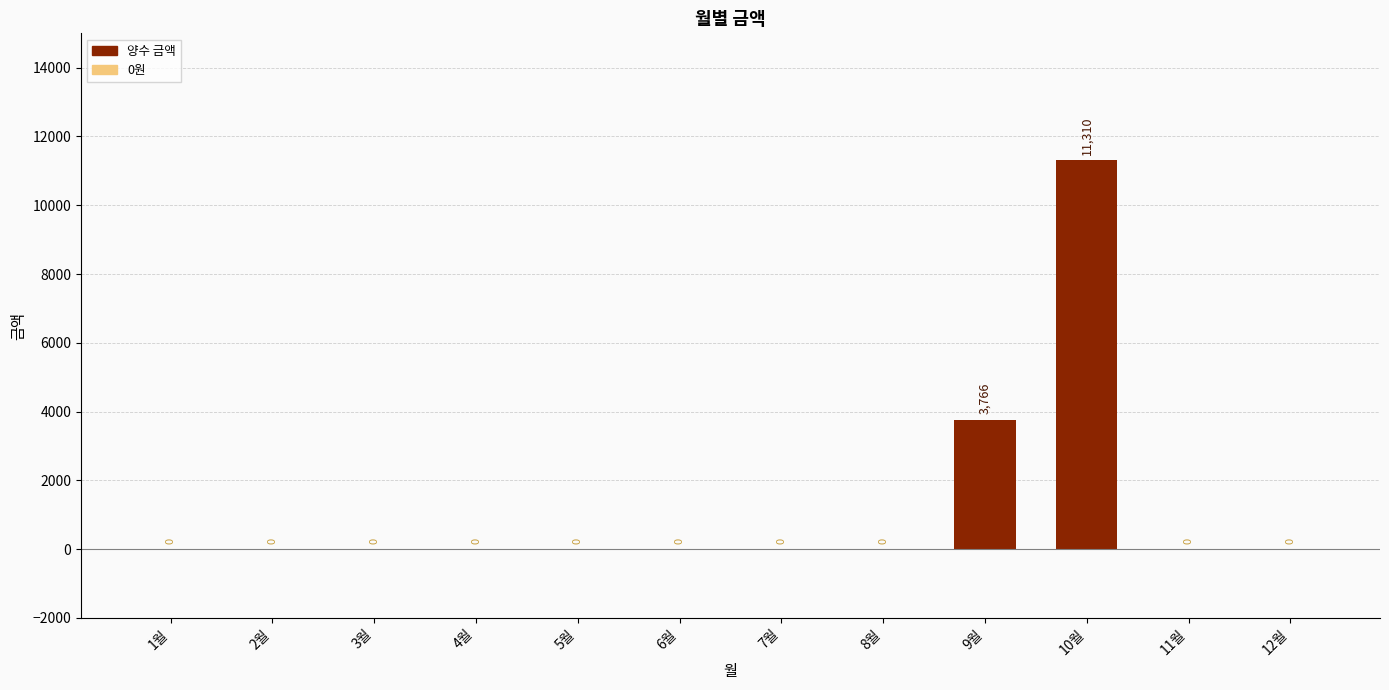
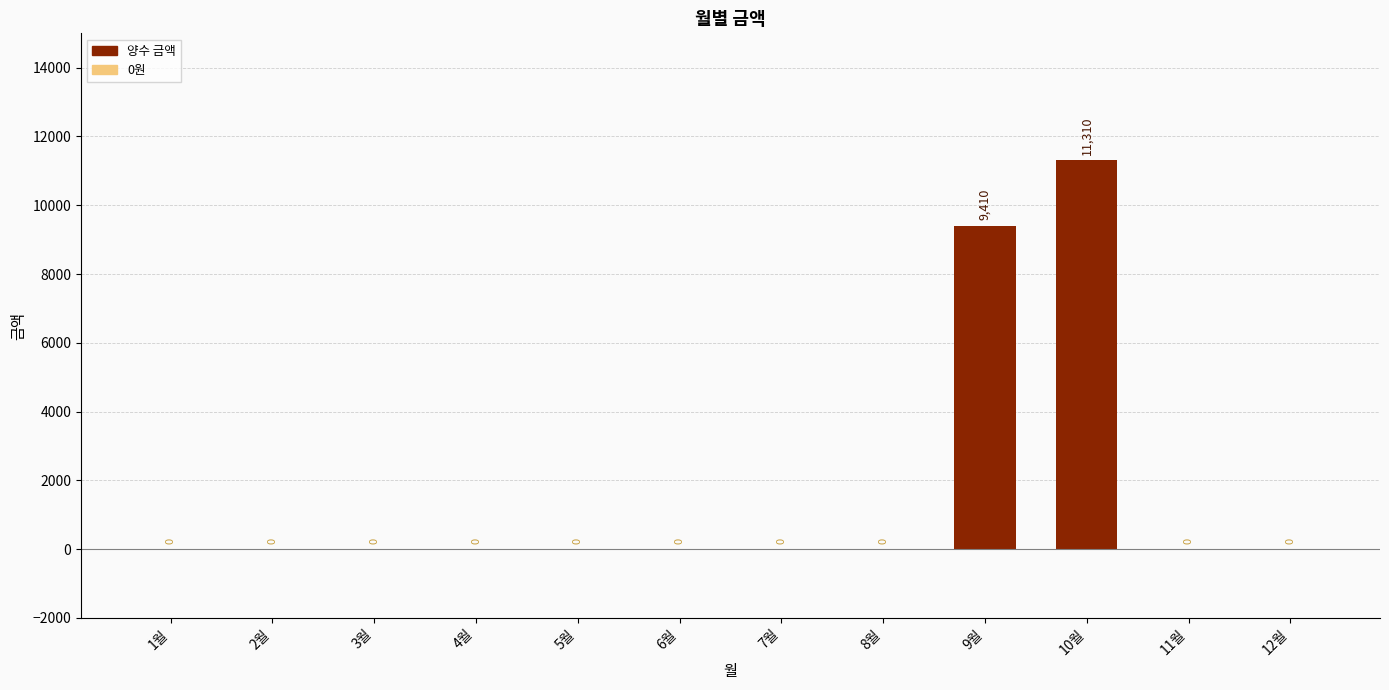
  {
    "1월": "0",
    "2월": "0",
    "3월": "0",
    "4월": "0",
    "5월": "0",
    "6월": "0",
    "7월": "0",
    "8월": "0",
-   "9월": "3,766",
+   "9월": "9,410",
    "10월": "11,310",
    "11월": "0",
    "12월": "0"
  }
